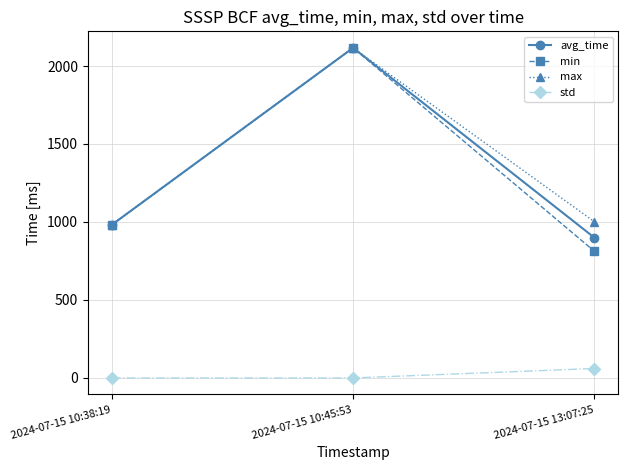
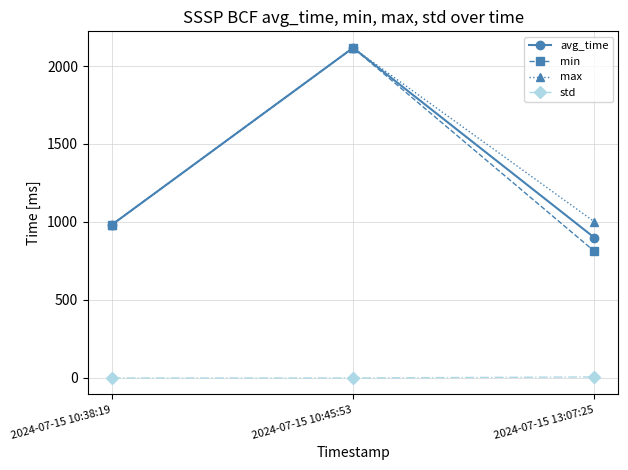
  {
    "std": {
      "2024-07-15 10:38:19": 0,
      "2024-07-15 10:45:53": 0,
-     "2024-07-15 13:07:25": 60
+     "2024-07-15 13:07:25": 10
    }
  }
